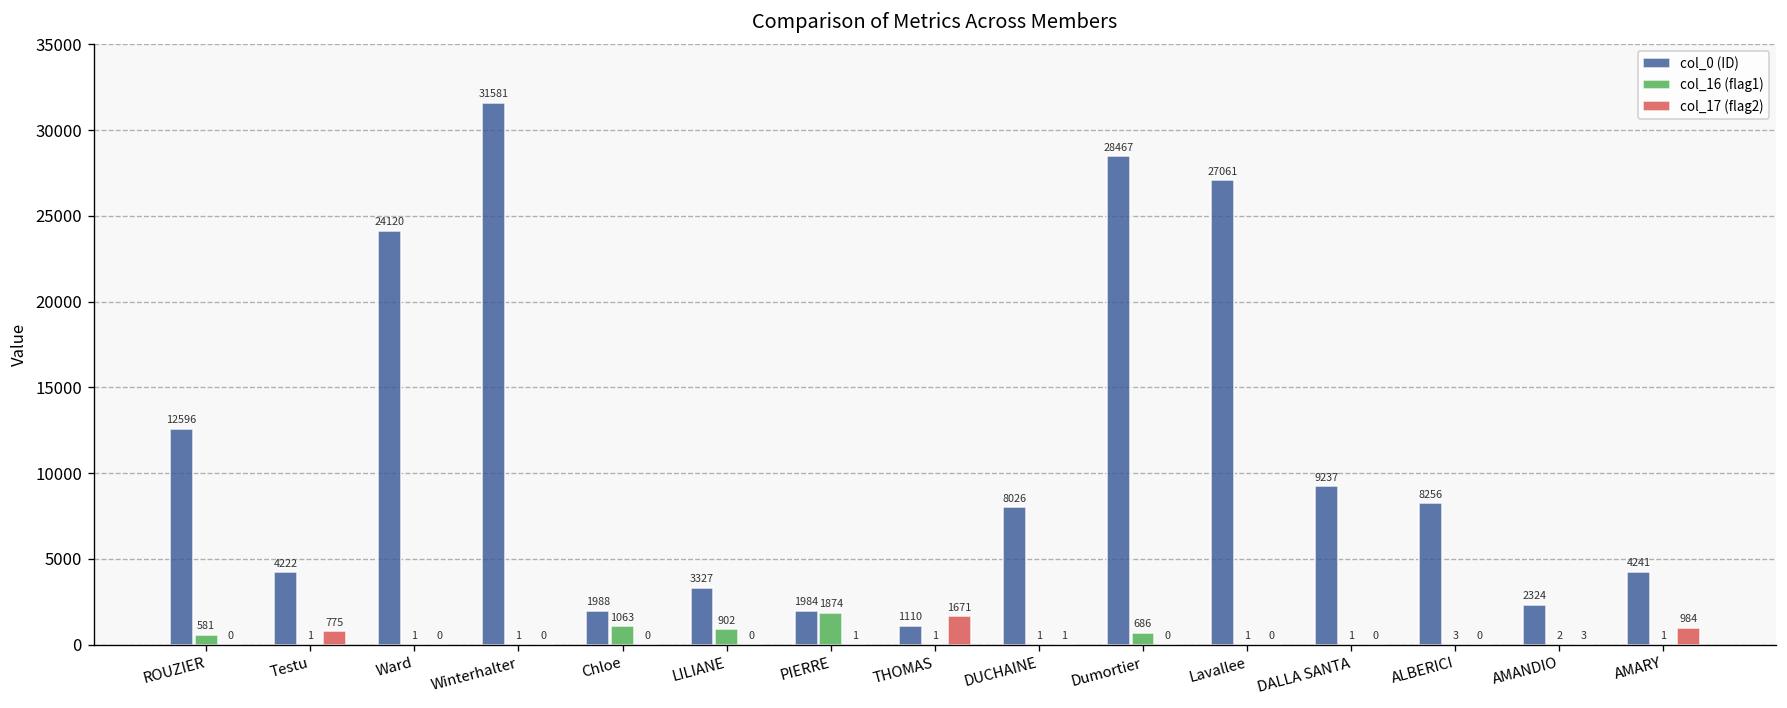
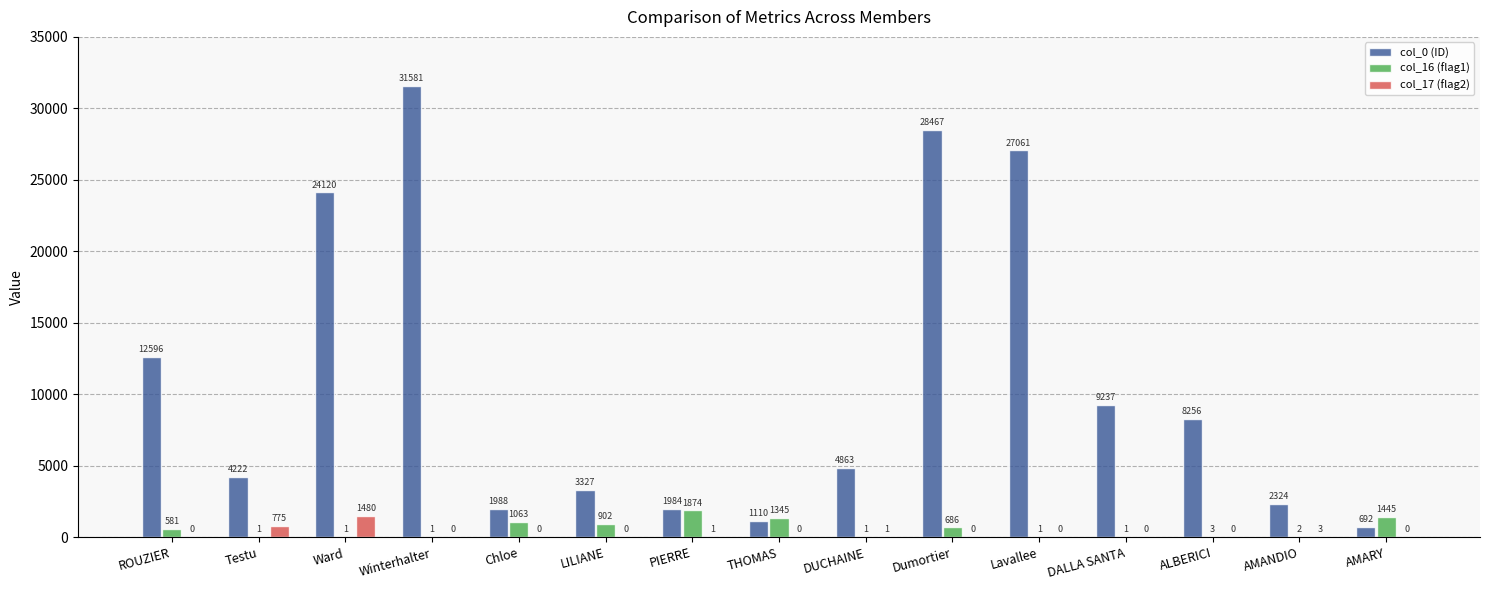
  {
    "col_0 (ID)": {
      "ROUZIER": 12596,
      "Testu": 4222,
      "Ward": 24120,
      "Winterhalter": 31581,
      "Chloe": 1988,
      "LILIANE": 3327,
      "PIERRE": 1984,
      "THOMAS": 1110,
-     "DUCHAINE": 8026,
+     "DUCHAINE": 4863,
      "Dumortier": 28467,
      "Lavallee": 27061,
      "DALLA SANTA": 9237,
      "ALBERICI": 8256,
      "AMANDIO": 2324,
-     "AMARY": 4241
+     "AMARY": 692
    },
    "col_16 (flag1)": {
      "ROUZIER": 581,
      "Testu": 1,
      "Ward": 1,
      "Winterhalter": 1,
      "Chloe": 1063,
      "LILIANE": 902,
      "PIERRE": 1874,
-     "THOMAS": 1,
+     "THOMAS": 1345,
      "DUCHAINE": 1,
      "Dumortier": 686,
      "Lavallee": 1,
      "DALLA SANTA": 1,
      "ALBERICI": 3,
      "AMANDIO": 2,
-     "AMARY": 1
+     "AMARY": 1445
    },
    "col_17 (flag2)": {
      "ROUZIER": 0,
      "Testu": 775,
-     "Ward": 0,
+     "Ward": 1480,
      "Winterhalter": 0,
      "Chloe": 0,
      "LILIANE": 0,
      "PIERRE": 1,
-     "THOMAS": 1671,
+     "THOMAS": 0,
      "DUCHAINE": 1,
      "Dumortier": 0,
      "Lavallee": 0,
      "DALLA SANTA": 0,
      "ALBERICI": 0,
      "AMANDIO": 3,
-     "AMARY": 984
+     "AMARY": 0
    }
  }
